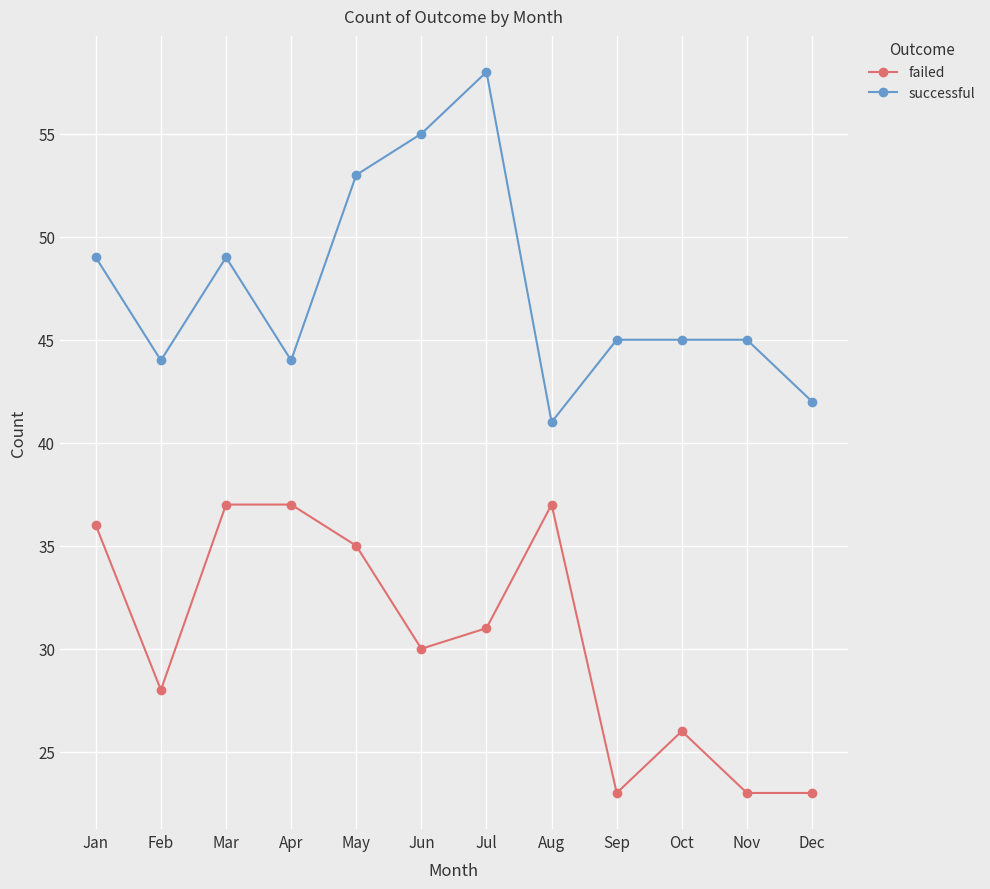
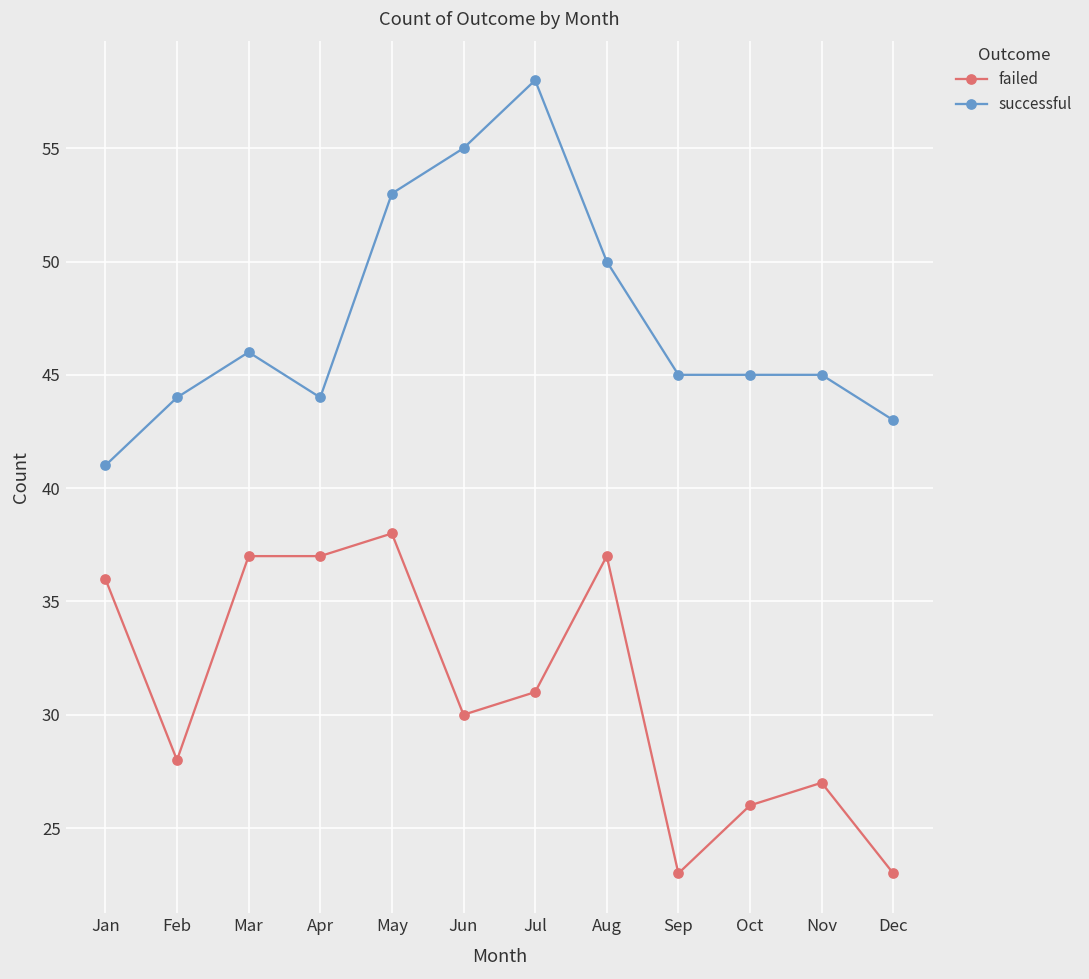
  {
    "failed": {
      "Jan": 36,
      "Feb": 28,
      "Mar": 37,
      "Apr": 37,
-     "May": 35,
+     "May": 38,
      "Jun": 30,
      "Jul": 31,
      "Aug": 37,
      "Sep": 23,
      "Oct": 26,
-     "Nov": 23,
+     "Nov": 27,
      "Dec": 23
    },
    "successful": {
-     "Jan": 49,
+     "Jan": 41,
      "Feb": 44,
-     "Mar": 49,
+     "Mar": 46,
      "Apr": 44,
      "May": 53,
      "Jun": 55,
      "Jul": 58,
-     "Aug": 41,
+     "Aug": 50,
      "Sep": 45,
      "Oct": 45,
      "Nov": 45,
-     "Dec": 42
+     "Dec": 43
    }
  }
